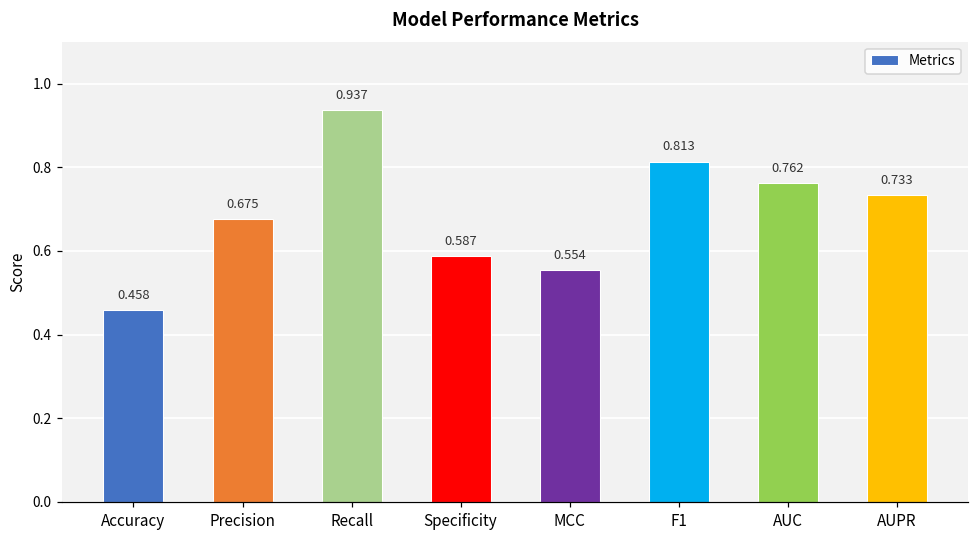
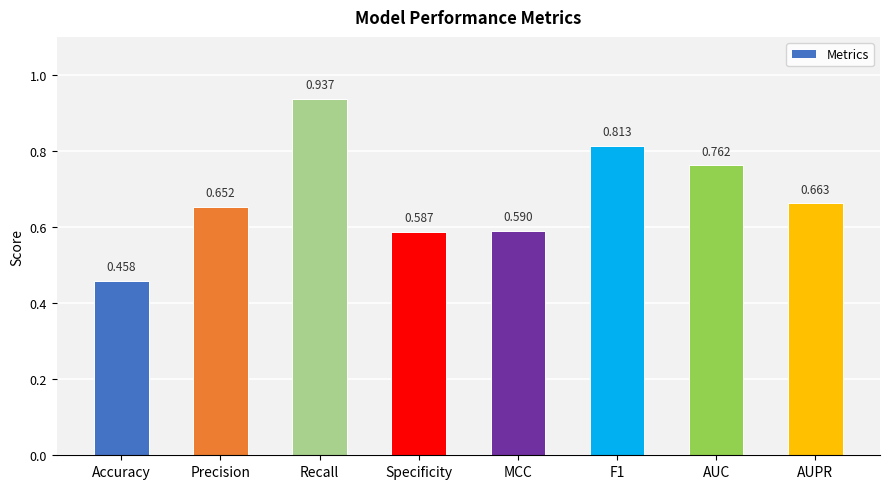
  {
    "Accuracy": 0.458,
-   "Precision": 0.675,
+   "Precision": 0.652,
    "Recall": 0.937,
    "Specificity": 0.587,
-   "MCC": 0.554,
+   "MCC": 0.590,
    "F1": 0.813,
    "AUC": 0.762,
-   "AUPR": 0.733
+   "AUPR": 0.663
  }
